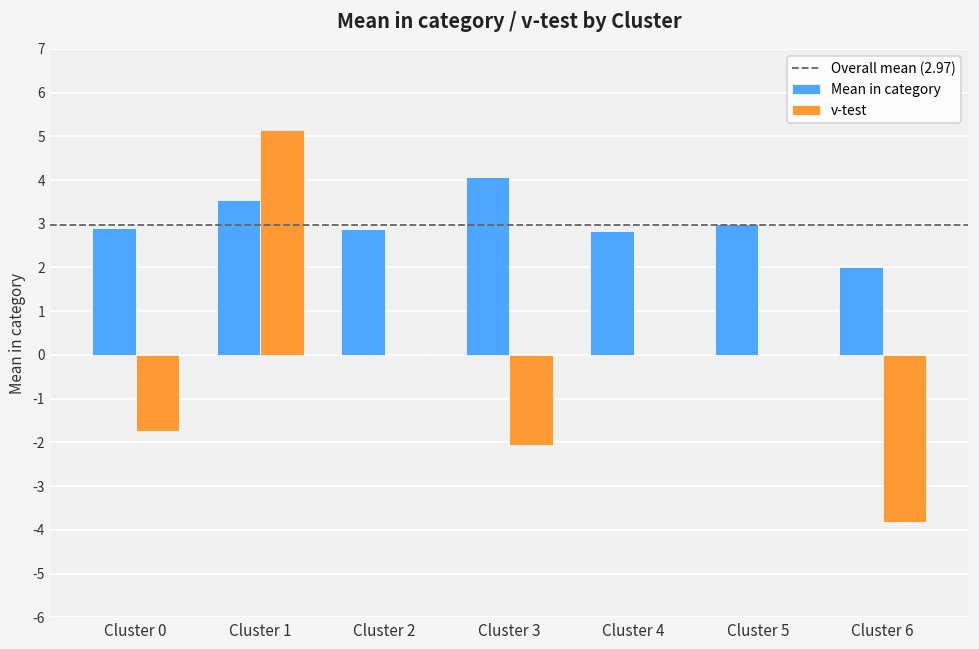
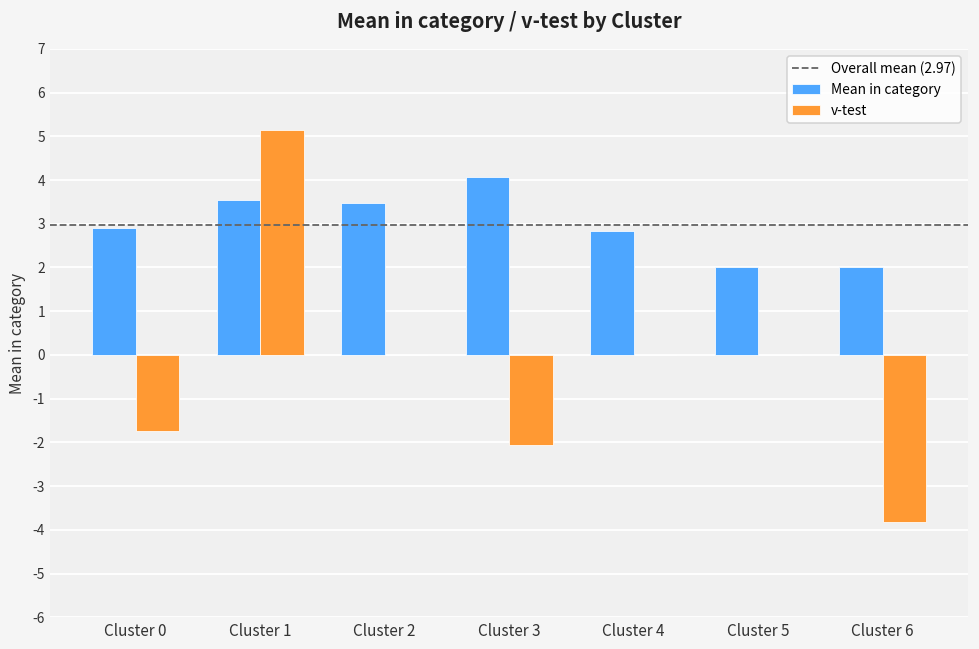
  {
    "Mean in category": {
      "Cluster 0": 2.9,
      "Cluster 1": 3.5,
-     "Cluster 2": 2.9,
+     "Cluster 2": 3.5,
      "Cluster 3": 4.1,
      "Cluster 4": 2.8,
-     "Cluster 5": 3,
+     "Cluster 5": 2,
      "Cluster 6": 2.0
    },
    "v-test": {
      "Cluster 0": -1.7,
      "Cluster 1": 5.1,
      "Cluster 2": 0.0,
      "Cluster 3": -2.1,
      "Cluster 4": 0.0,
      "Cluster 5": 0.0,
      "Cluster 6": -3.8
    }
  }
